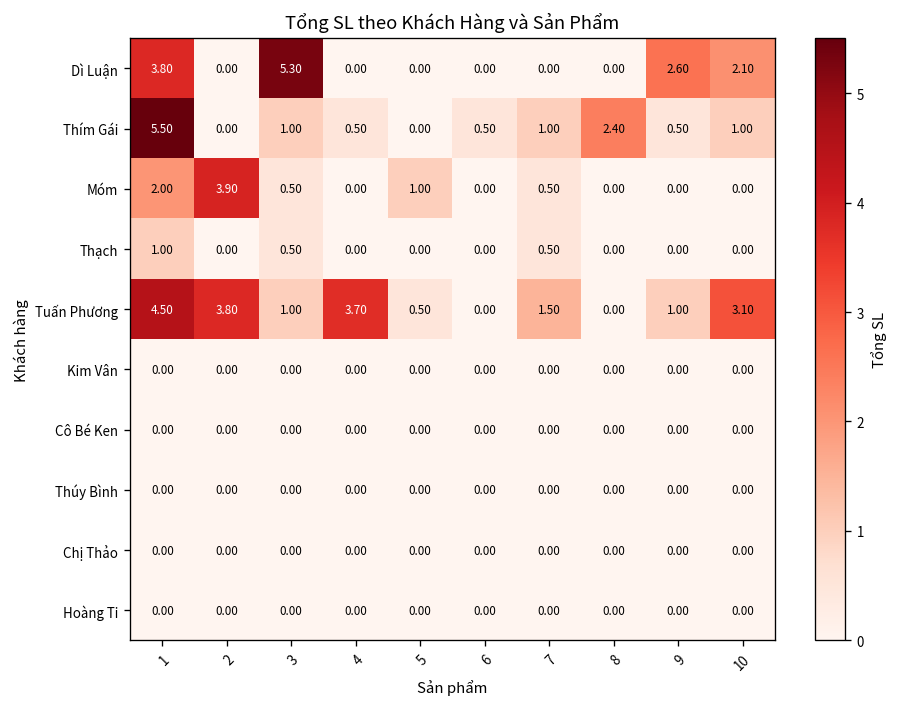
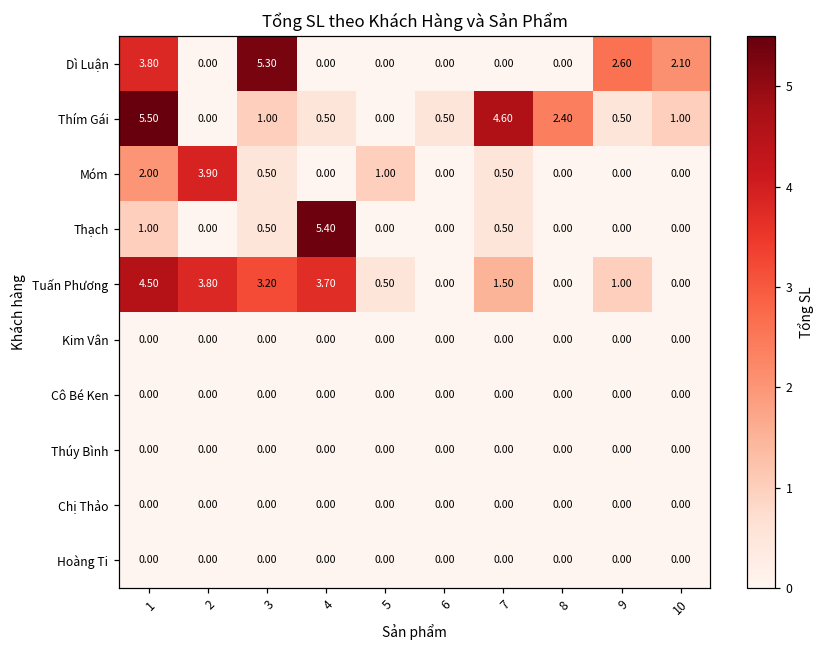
  {
    "Dì Luận": {
      "1": 3.80,
      "2": 0.00,
      "3": 5.30,
      "4": 0.00,
      "5": 0.00,
      "6": 0.00,
      "7": 0.00,
      "8": 0.00,
      "9": 2.60,
      "10": 2.10
    },
    "Thím Gái": {
      "1": 5.50,
      "2": 0.00,
      "3": 1.00,
      "4": 0.50,
      "5": 0.00,
      "6": 0.50,
-     "7": 1.00,
+     "7": 4.60,
      "8": 2.40,
      "9": 0.50,
      "10": 1.00
    },
    "Móm": {
      "1": 2.00,
      "2": 3.90,
      "3": 0.50,
      "4": 0.00,
      "5": 1.00,
      "6": 0.00,
      "7": 0.50,
      "8": 0.00,
      "9": 0.00,
      "10": 0.00
    },
    "Thạch": {
      "1": 1.00,
      "2": 0.00,
      "3": 0.50,
-     "4": 0.00,
+     "4": 5.40,
      "5": 0.00,
      "6": 0.00,
      "7": 0.50,
      "8": 0.00,
      "9": 0.00,
      "10": 0.00
    },
    "Tuấn Phương": {
      "1": 4.50,
      "2": 3.80,
-     "3": 1.00,
+     "3": 3.20,
      "4": 3.70,
      "5": 0.50,
      "6": 0.00,
      "7": 1.50,
      "8": 0.00,
      "9": 1.00,
-     "10": 3.10
+     "10": 0.00
    },
    "Kim Vân": {
      "1": 0.00,
      "2": 0.00,
      "3": 0.00,
      "4": 0.00,
      "5": 0.00,
      "6": 0.00,
      "7": 0.00,
      "8": 0.00,
      "9": 0.00,
      "10": 0.00
    },
    "Cô Bé Ken": {
      "1": 0.00,
      "2": 0.00,
      "3": 0.00,
      "4": 0.00,
      "5": 0.00,
      "6": 0.00,
      "7": 0.00,
      "8": 0.00,
      "9": 0.00,
      "10": 0.00
    },
    "Thúy Bình": {
      "1": 0.00,
      "2": 0.00,
      "3": 0.00,
      "4": 0.00,
      "5": 0.00,
      "6": 0.00,
      "7": 0.00,
      "8": 0.00,
      "9": 0.00,
      "10": 0.00
    },
    "Chị Thảo": {
      "1": 0.00,
      "2": 0.00,
      "3": 0.00,
      "4": 0.00,
      "5": 0.00,
      "6": 0.00,
      "7": 0.00,
      "8": 0.00,
      "9": 0.00,
      "10": 0.00
    },
    "Hoàng Ti": {
      "1": 0.00,
      "2": 0.00,
      "3": 0.00,
      "4": 0.00,
      "5": 0.00,
      "6": 0.00,
      "7": 0.00,
      "8": 0.00,
      "9": 0.00,
      "10": 0.00
    }
  }
